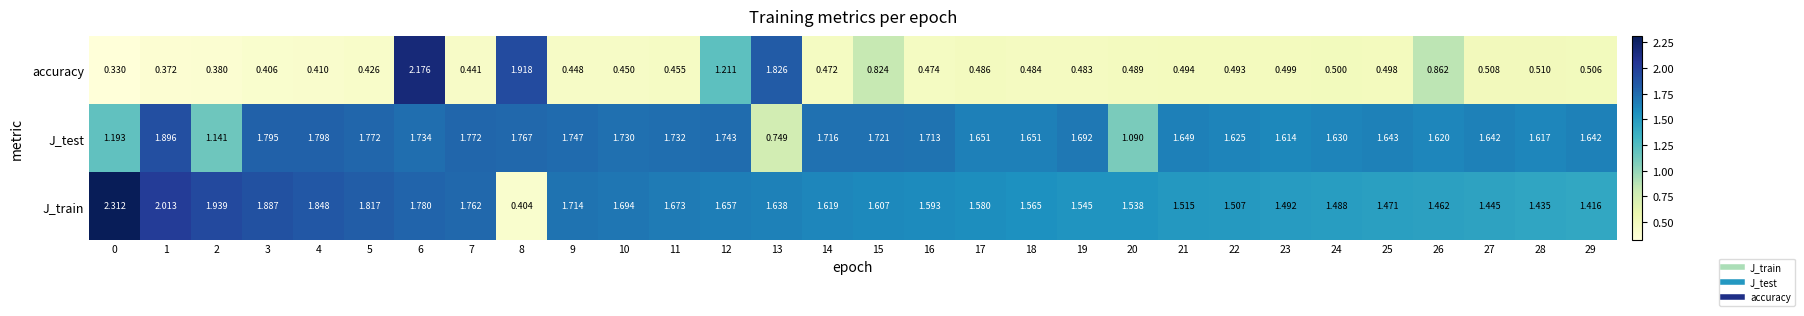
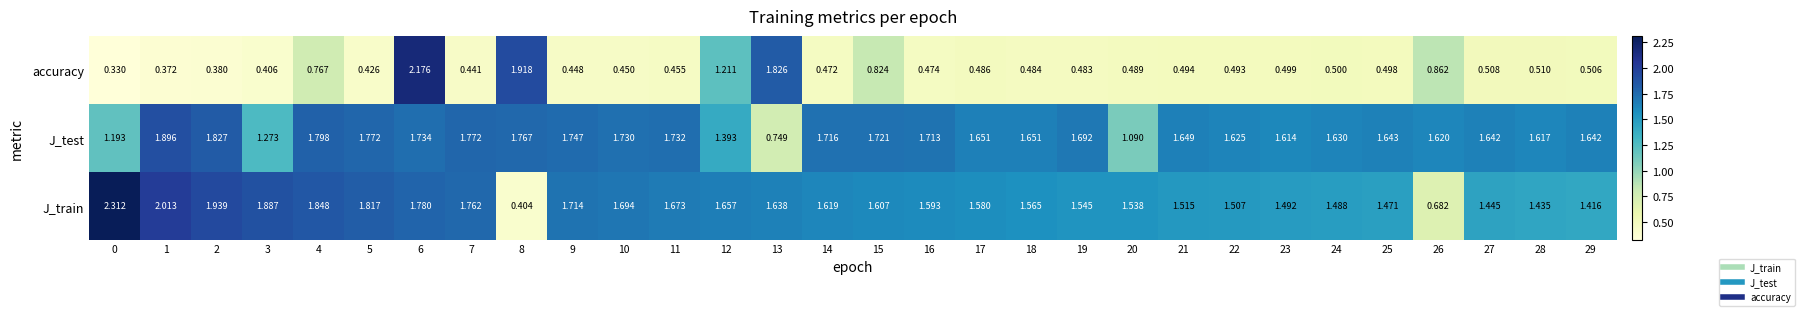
  {
    "accuracy": {
      "0": 0.330,
      "1": 0.372,
      "2": 0.380,
      "3": 0.406,
-     "4": 0.410,
+     "4": 0.767,
      "5": 0.426,
      "6": 2.176,
      "7": 0.441,
      "8": 1.918,
      "9": 0.448,
      "10": 0.450,
      "11": 0.455,
      "12": 1.211,
      "13": 1.826,
      "14": 0.472,
      "15": 0.824,
      "16": 0.474,
      "17": 0.486,
      "18": 0.484,
      "19": 0.483,
      "20": 0.489,
      "21": 0.494,
      "22": 0.493,
      "23": 0.499,
      "24": 0.500,
      "25": 0.498,
      "26": 0.862,
      "27": 0.508,
      "28": 0.510,
      "29": 0.506
    },
    "J_test": {
      "0": 1.193,
      "1": 1.896,
-     "2": 1.141,
-     "3": 1.795,
+     "2": 1.827,
+     "3": 1.273,
      "4": 1.798,
      "5": 1.772,
      "6": 1.734,
      "7": 1.772,
      "8": 1.767,
      "9": 1.747,
      "10": 1.730,
      "11": 1.732,
-     "12": 1.743,
+     "12": 1.393,
      "13": 0.749,
      "14": 1.716,
      "15": 1.721,
      "16": 1.713,
      "17": 1.651,
      "18": 1.651,
      "19": 1.692,
      "20": 1.090,
      "21": 1.649,
      "22": 1.625,
      "23": 1.614,
      "24": 1.630,
      "25": 1.643,
      "26": 1.620,
      "27": 1.642,
      "28": 1.617,
      "29": 1.642
    },
    "J_train": {
      "0": 2.312,
      "1": 2.013,
      "2": 1.939,
      "3": 1.887,
      "4": 1.848,
      "5": 1.817,
      "6": 1.780,
      "7": 1.762,
      "8": 0.404,
      "9": 1.714,
      "10": 1.694,
      "11": 1.673,
      "12": 1.657,
      "13": 1.638,
      "14": 1.619,
      "15": 1.607,
      "16": 1.593,
      "17": 1.580,
      "18": 1.565,
      "19": 1.545,
      "20": 1.538,
      "21": 1.515,
      "22": 1.507,
      "23": 1.492,
      "24": 1.488,
      "25": 1.471,
-     "26": 1.462,
+     "26": 0.682,
      "27": 1.445,
      "28": 1.435,
      "29": 1.416
    }
  }
